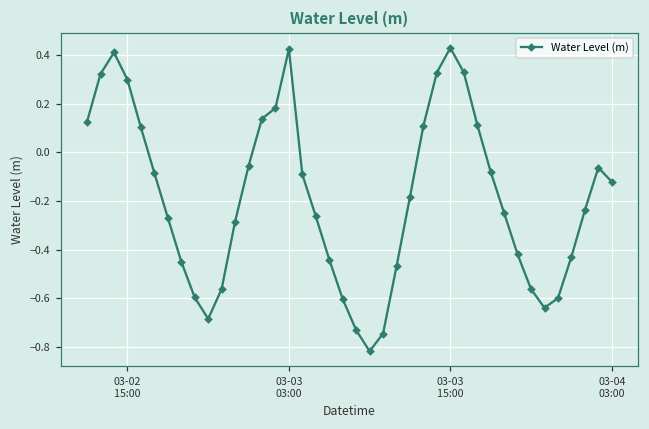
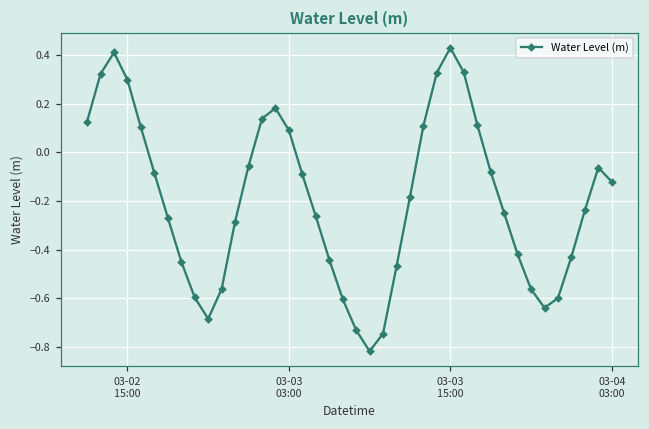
  {
    "03-02 15:00": 0.30,
-   "03-03 03:00": 0.42,
+   "03-03 03:00": 0.09,
    "03-03 15:00": 0.43,
    "03-04 03:00": -0.12
  }
